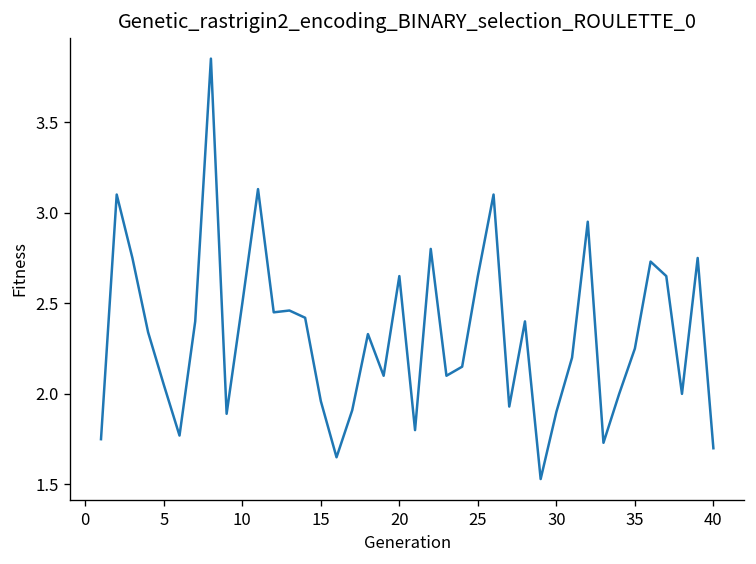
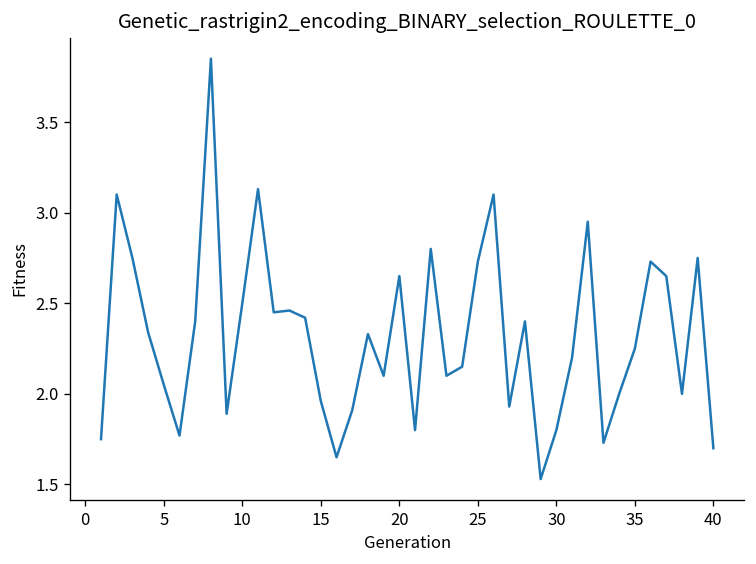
  {
    "5": 2.05,
    "10": 2.50,
    "15": 1.96,
    "20": 2.65,
-   "25": 2.65,
-   "30": 1.9,
+   "25": 2.73,
+   "30": 1.8,
    "35": 2.25,
    "40": 1.70
  }
